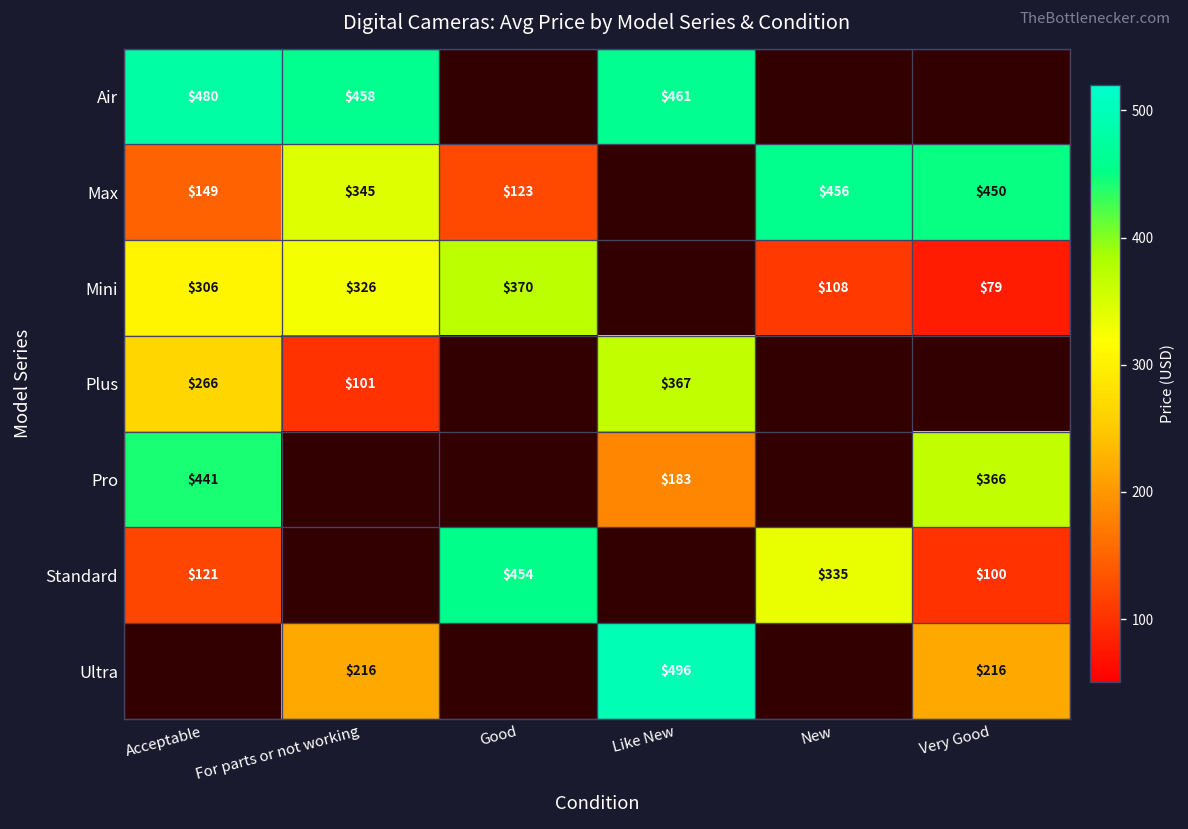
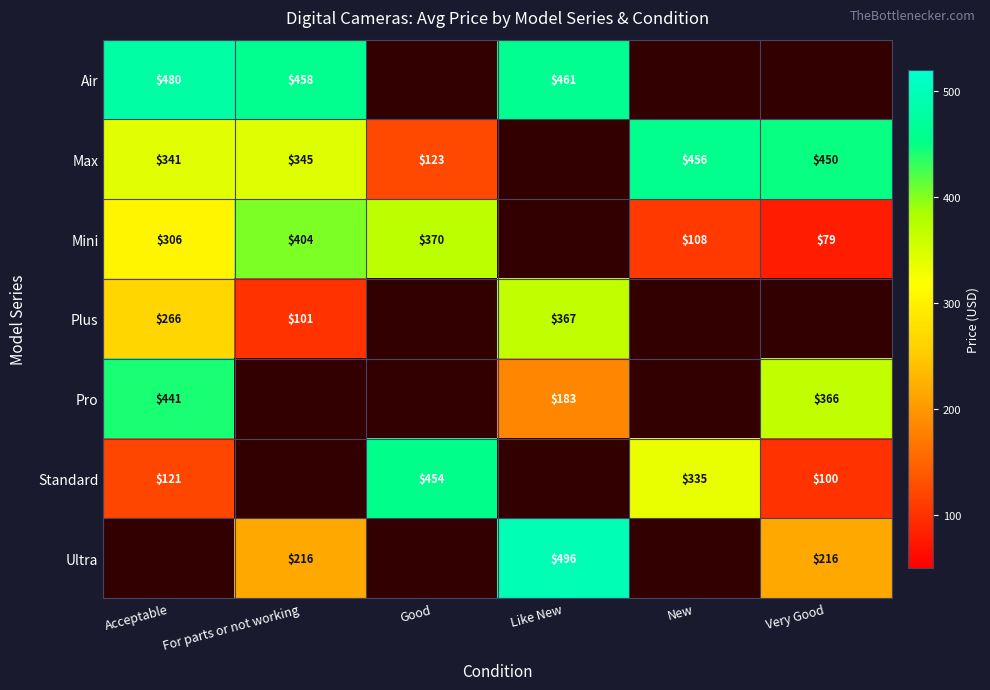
  {
    "Air": {
      "Acceptable": "$480",
      "For parts or not working": "$458",
      "Like New": "$461"
    },
    "Max": {
-     "Acceptable": "$149",
+     "Acceptable": "$341",
      "For parts or not working": "$345",
      "Good": "$123",
      "New": "$456",
      "Very Good": "$450"
    },
    "Mini": {
      "Acceptable": "$306",
-     "For parts or not working": "$326",
+     "For parts or not working": "$404",
      "Good": "$370",
      "New": "$108",
      "Very Good": "$79"
    },
    "Plus": {
      "Acceptable": "$266",
      "For parts or not working": "$101",
      "Like New": "$367"
    },
    "Pro": {
      "Acceptable": "$441",
      "Like New": "$183",
      "Very Good": "$366"
    },
    "Standard": {
      "Acceptable": "$121",
      "Good": "$454",
      "New": "$335",
      "Very Good": "$100"
    },
    "Ultra": {
      "For parts or not working": "$216",
      "Like New": "$496",
      "Very Good": "$216"
    }
  }
